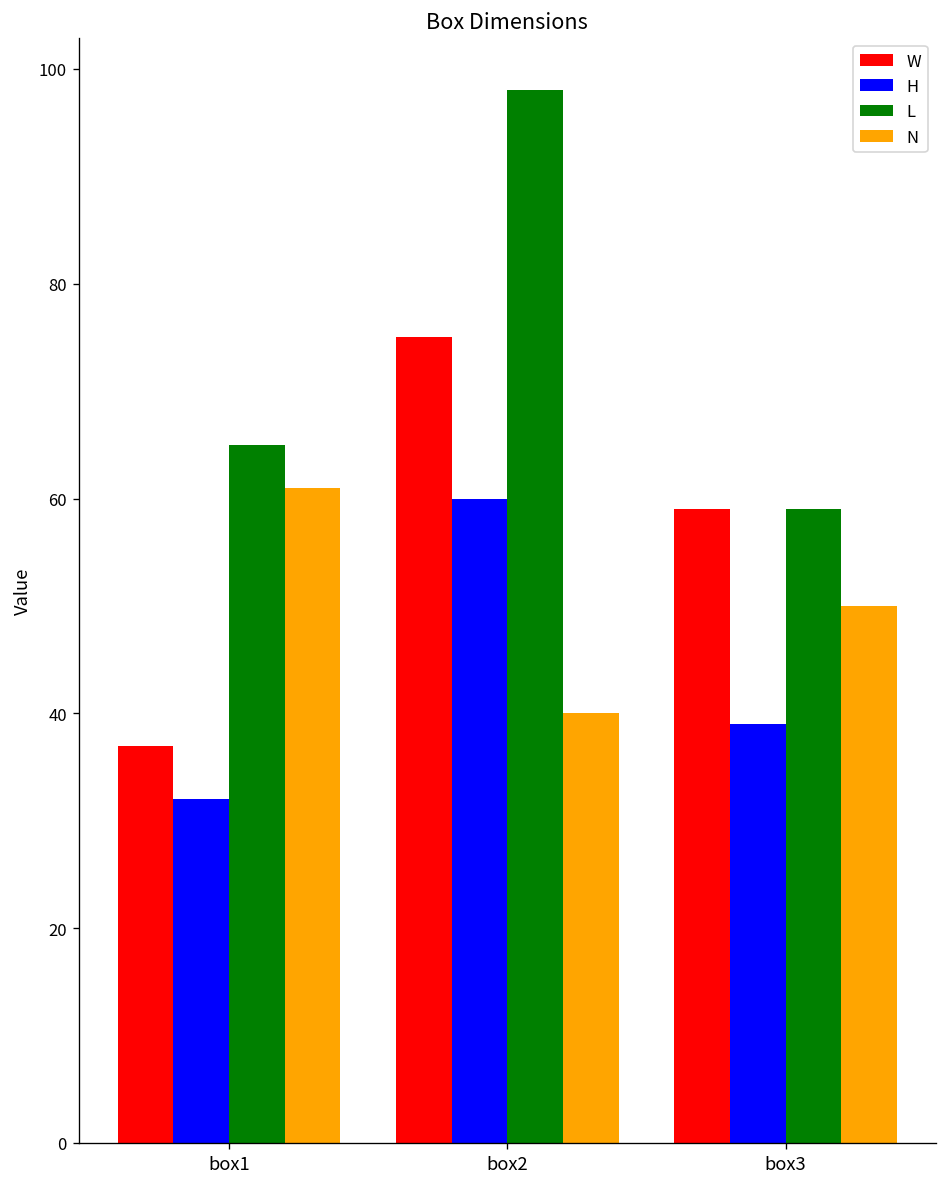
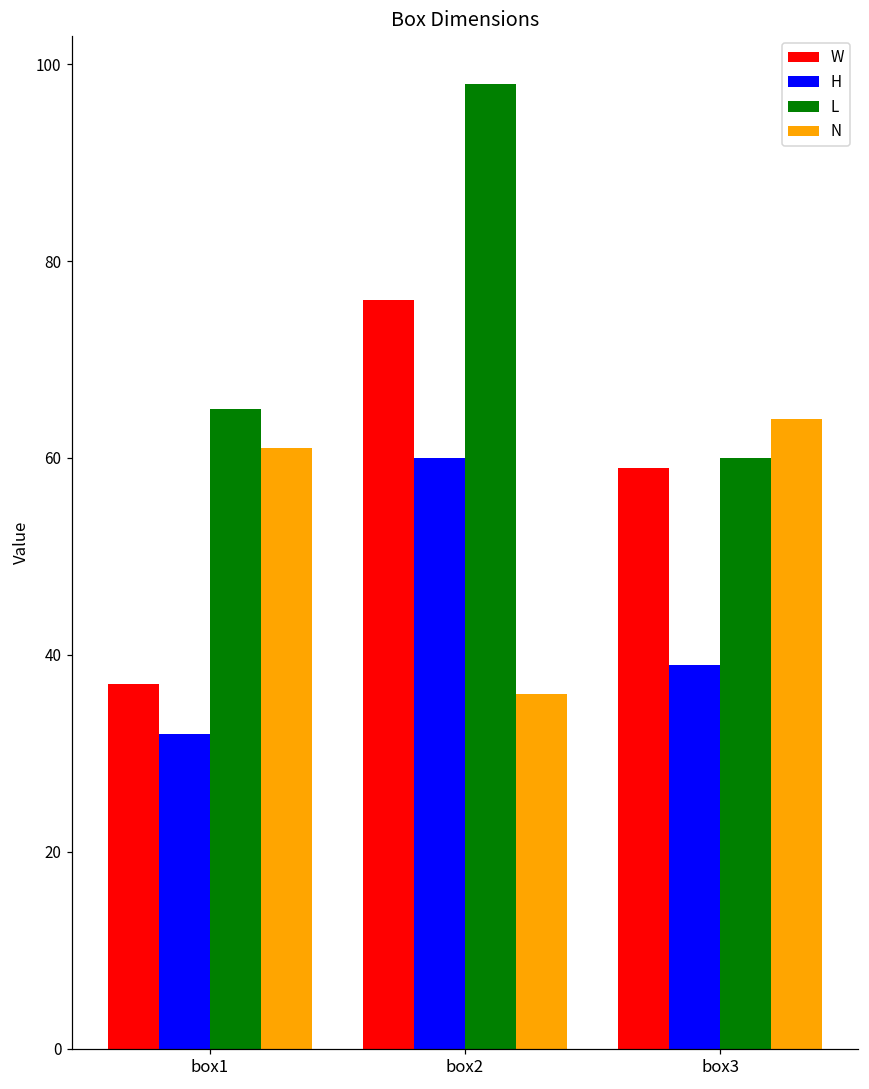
  {
    "W": {
      "box1": 37,
-     "box2": 75,
+     "box2": 76,
      "box3": 59
    },
    "H": {
      "box1": 32,
      "box2": 60,
      "box3": 39
    },
    "L": {
      "box1": 65,
      "box2": 98,
-     "box3": 59
+     "box3": 60
    },
    "N": {
      "box1": 61,
-     "box2": 40,
-     "box3": 50
+     "box2": 36,
+     "box3": 64
    }
  }
